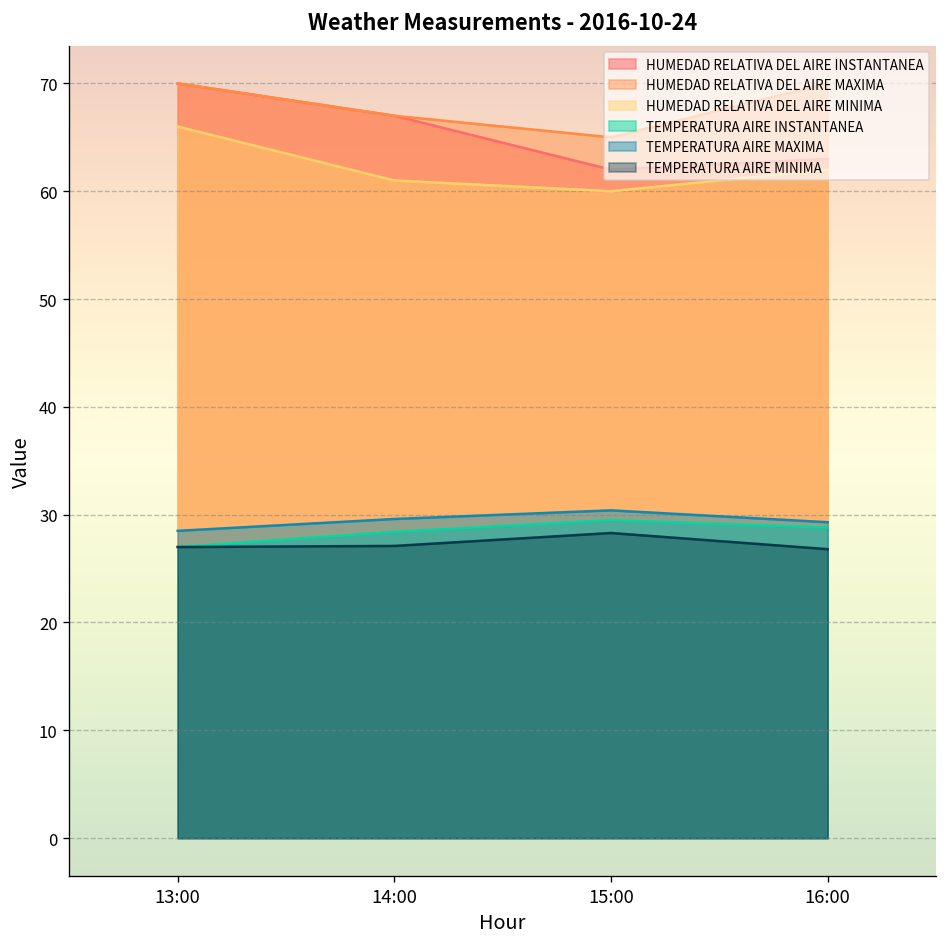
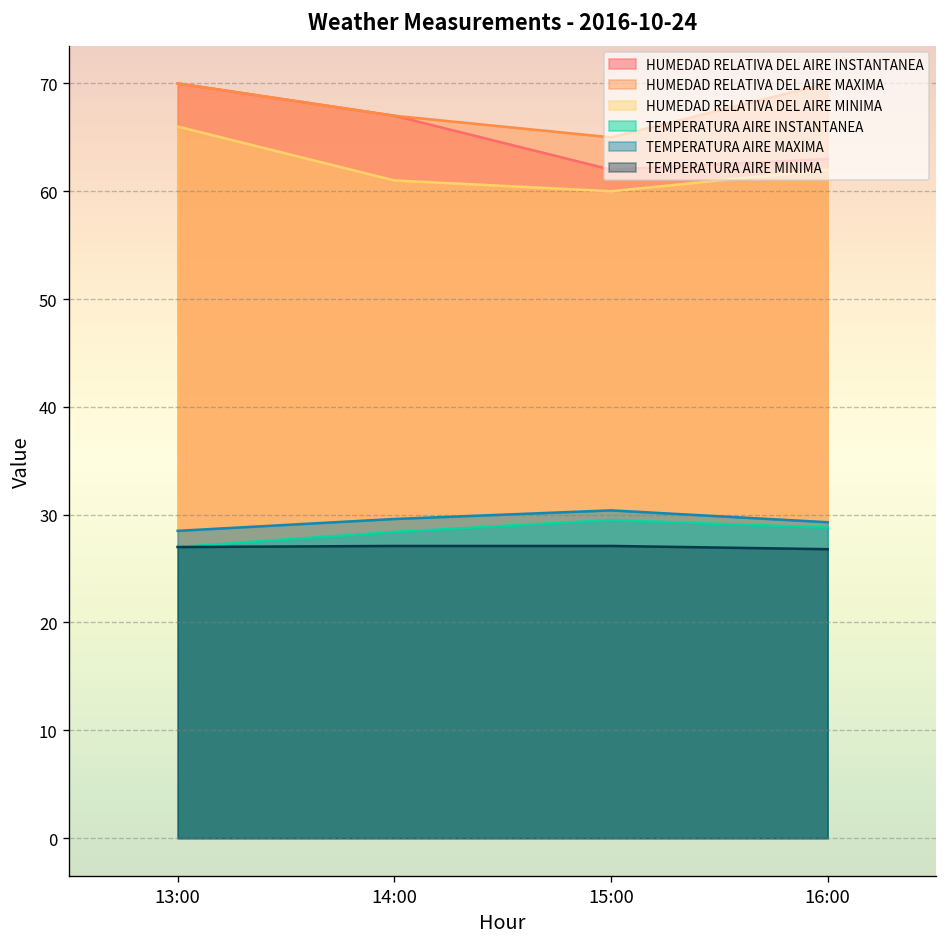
  {
    "TEMPERATURA AIRE MINIMA": {
      "14:00": 27,
-     "15:00": 28,
+     "15:00": 27,
      "16:00": 27
    }
  }
